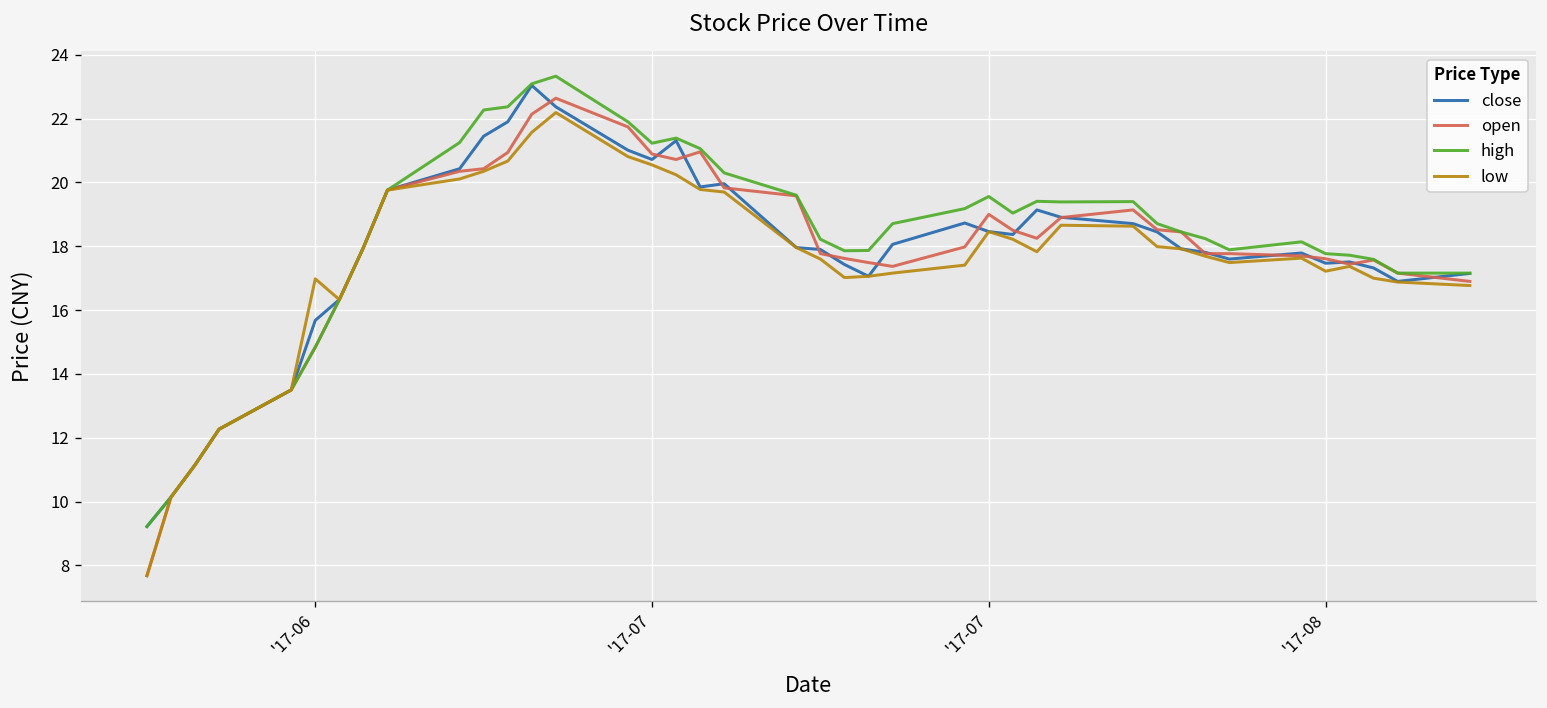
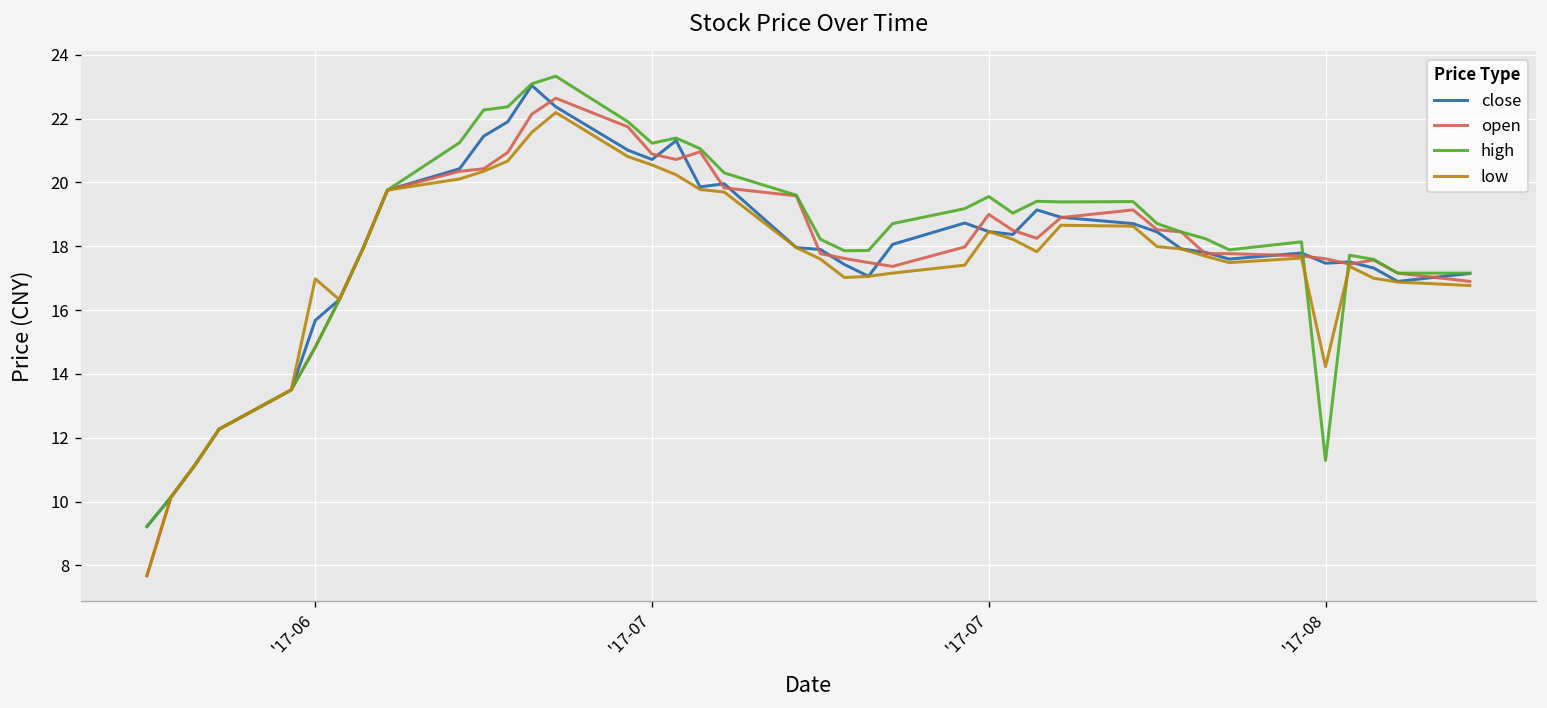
  {
    "close": {
      "'17-06": 15.7,
      "'17-08": 17.5
    },
    "open": {
      "'17-08": 17.6
    },
    "high": {
-     "'17-08": 17.8
+     "'17-08": 11.3
    },
    "low": {
      "'17-06": 17.0,
-     "'17-08": 17.2
+     "'17-08": 14.2
    }
  }
